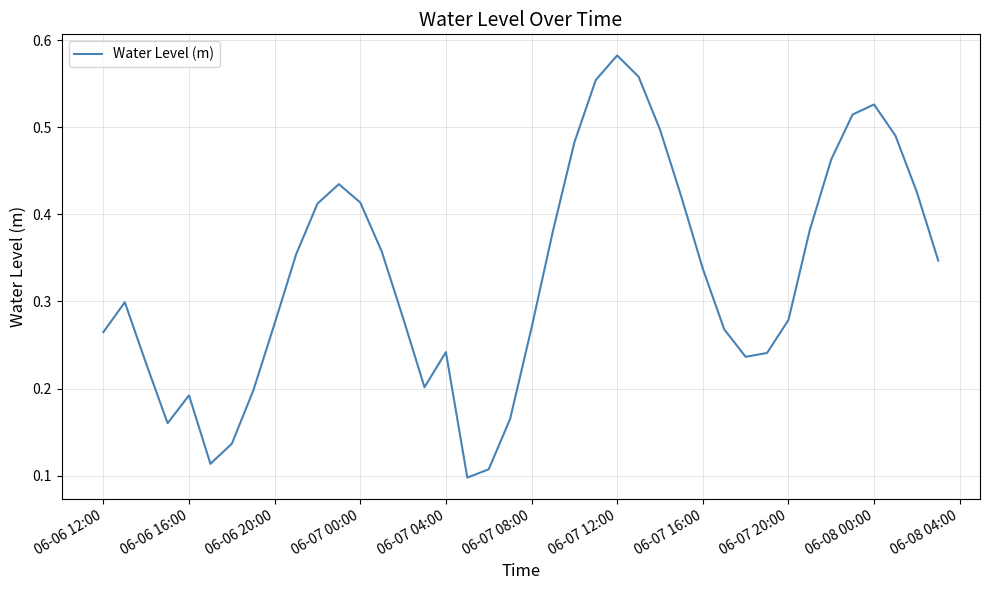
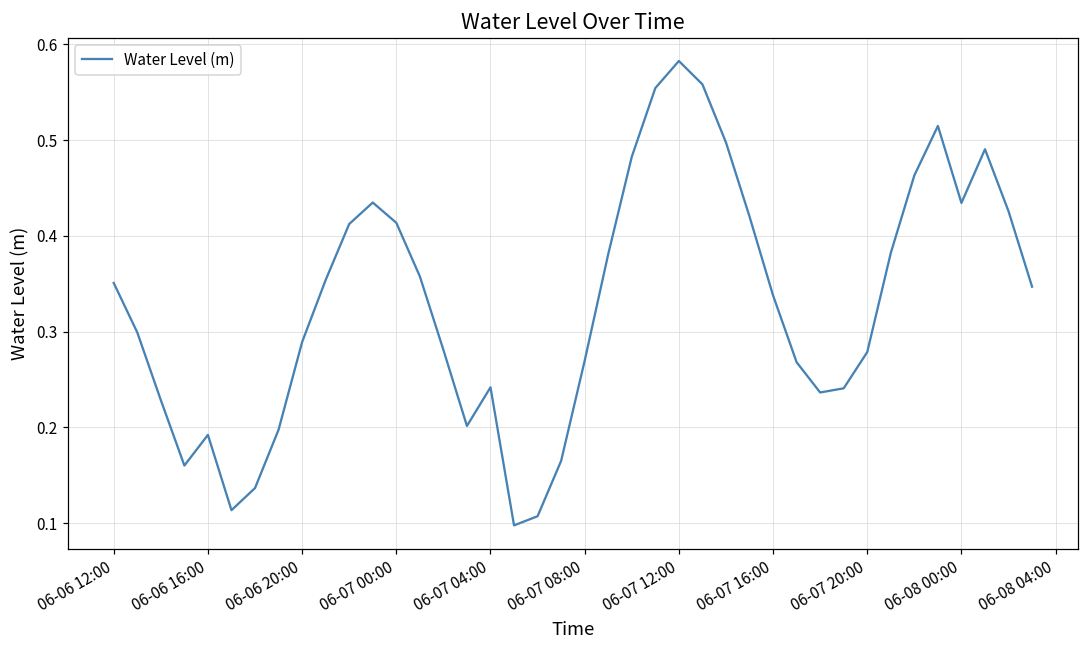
  {
-   "06-06 12:00": 0.26,
+   "06-06 12:00": 0.35,
    "06-06 16:00": 0.19,
-   "06-06 20:00": 0.27,
+   "06-06 20:00": 0.29,
    "06-07 00:00": 0.41,
    "06-07 04:00": 0.24,
    "06-07 08:00": 0.27,
    "06-07 12:00": 0.58,
    "06-07 16:00": 0.34,
    "06-07 20:00": 0.28,
-   "06-08 00:00": 0.53
+   "06-08 00:00": 0.43
  }
